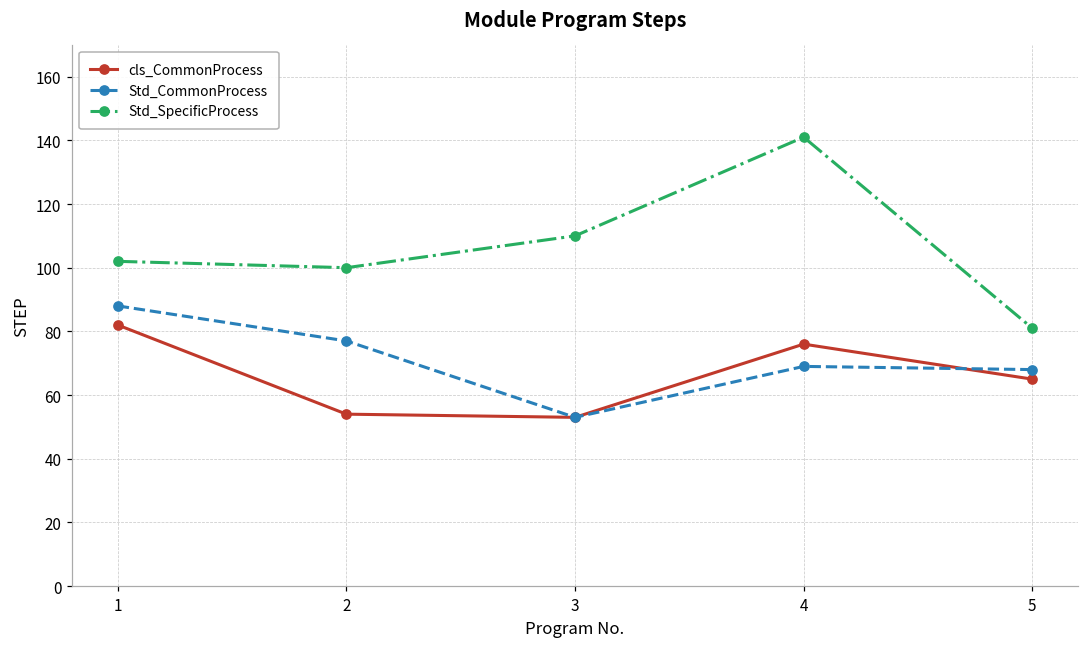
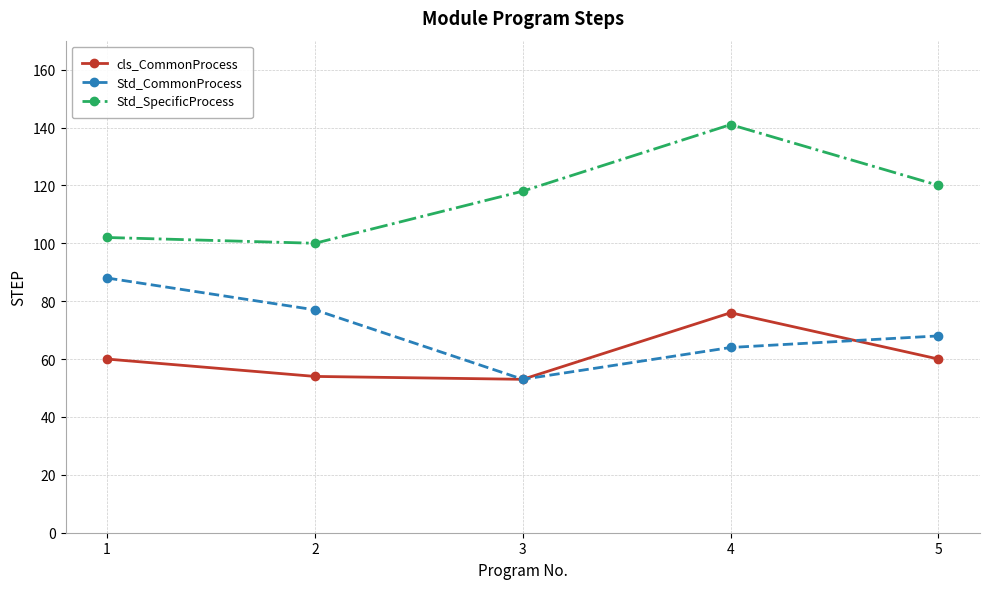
  {
    "cls_CommonProcess": {
-     "1": 82,
+     "1": 60,
      "2": 54,
      "4": 76,
-     "5": 65
+     "5": 60
    },
    "Std_CommonProcess": {
      "1": 88,
      "2": 77,
-     "4": 69,
+     "4": 64,
      "5": 68
    },
    "Std_SpecificProcess": {
      "1": 102,
      "2": 100,
-     "3": 110,
+     "3": 118,
      "4": 141,
-     "5": 81
+     "5": 120
    }
  }
